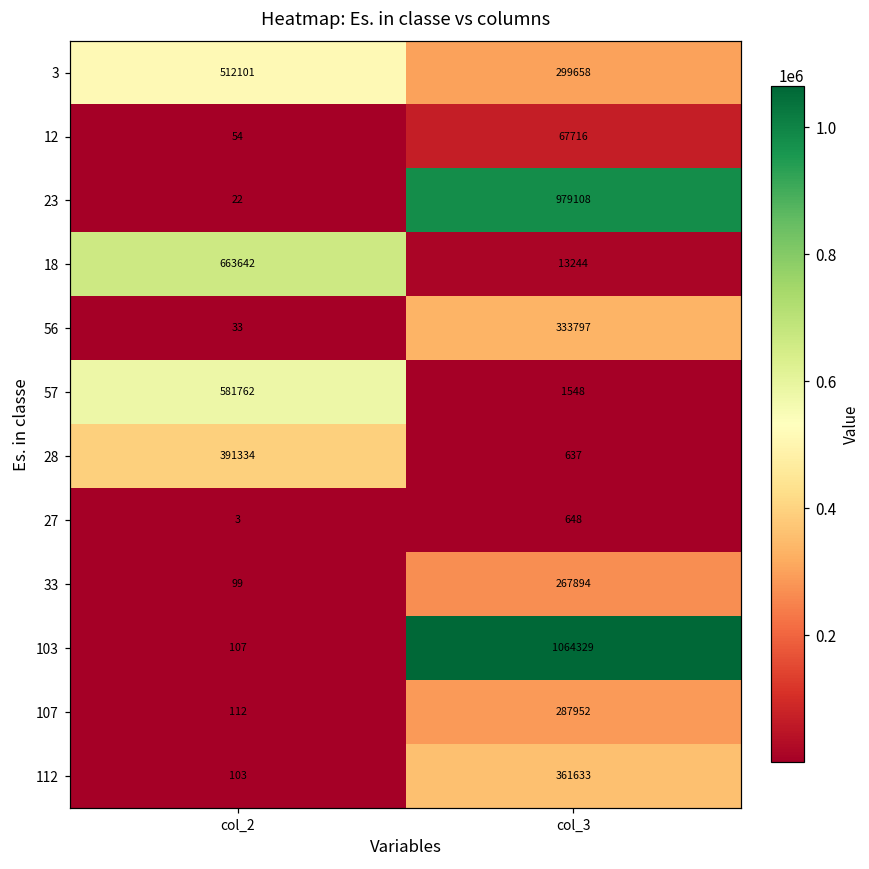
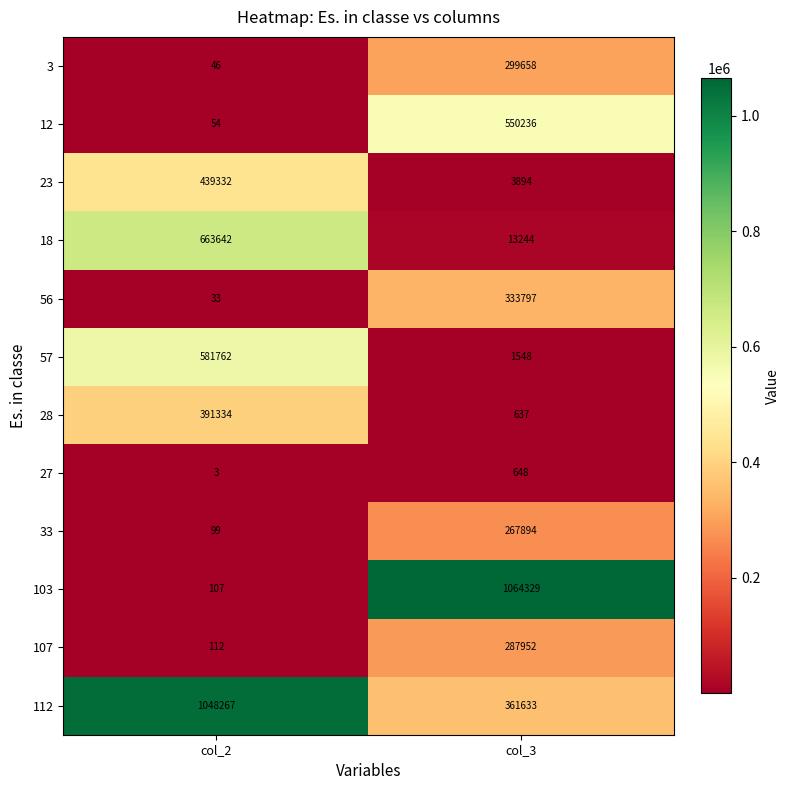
  {
    "3": {
-     "col_2": 512101,
+     "col_2": 46,
      "col_3": 299658
    },
    "12": {
      "col_2": 54,
-     "col_3": 67716
+     "col_3": 550236
    },
    "23": {
-     "col_2": 22,
-     "col_3": 979108
+     "col_2": 439332,
+     "col_3": 3894
    },
    "18": {
      "col_2": 663642,
      "col_3": 13244
    },
    "56": {
      "col_2": 33,
      "col_3": 333797
    },
    "57": {
      "col_2": 581762,
      "col_3": 1548
    },
    "28": {
      "col_2": 391334,
      "col_3": 637
    },
    "27": {
      "col_2": 3,
      "col_3": 648
    },
    "33": {
      "col_2": 99,
      "col_3": 267894
    },
    "103": {
      "col_2": 107,
      "col_3": 1064329
    },
    "107": {
      "col_2": 112,
      "col_3": 287952
    },
    "112": {
-     "col_2": 103,
+     "col_2": 1048267,
      "col_3": 361633
    }
  }
